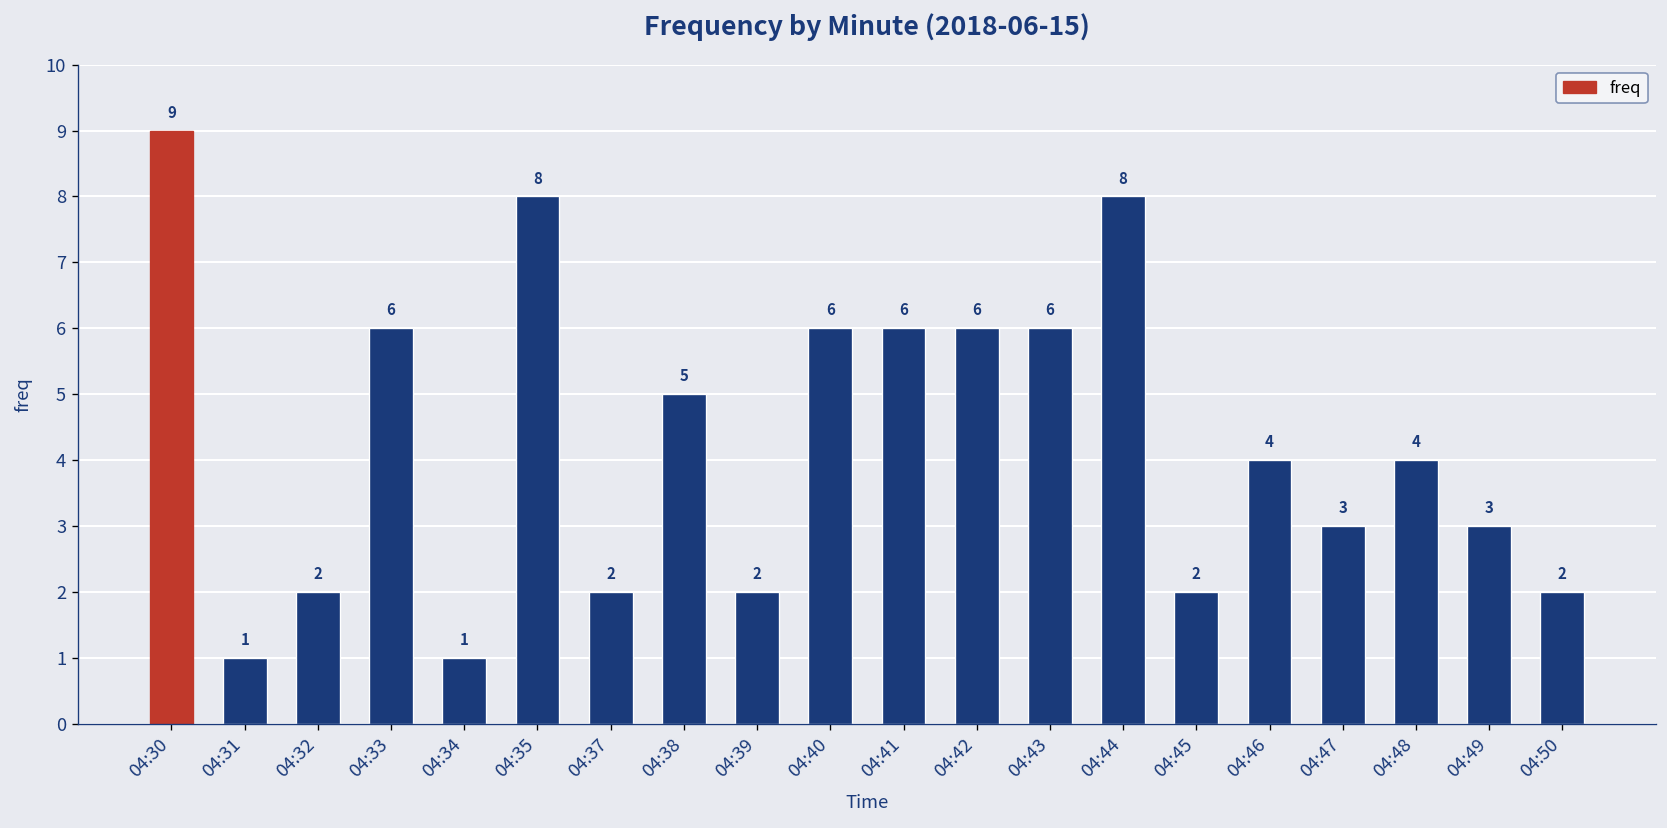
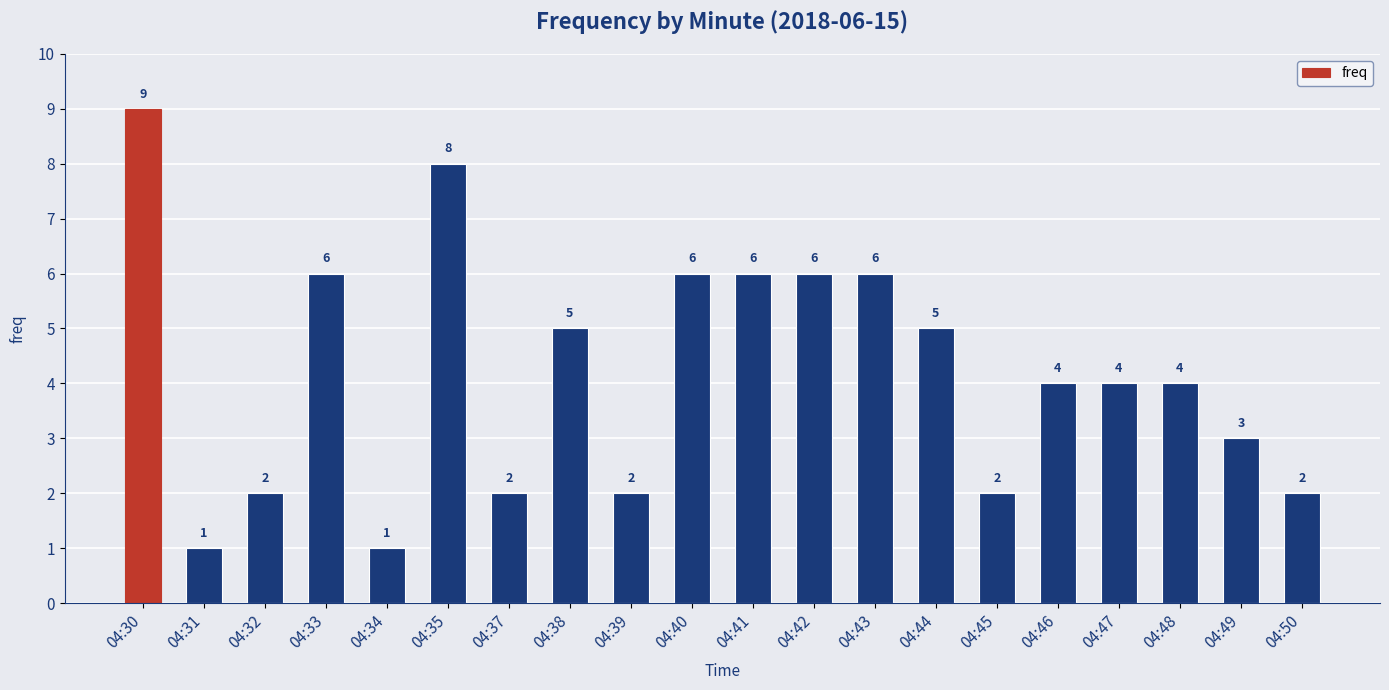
  {
    "04:30": 9,
    "04:31": 1,
    "04:32": 2,
    "04:33": 6,
    "04:34": 1,
    "04:35": 8,
    "04:37": 2,
    "04:38": 5,
    "04:39": 2,
    "04:40": 6,
    "04:41": 6,
    "04:42": 6,
    "04:43": 6,
-   "04:44": 8,
+   "04:44": 5,
    "04:45": 2,
    "04:46": 4,
-   "04:47": 3,
+   "04:47": 4,
    "04:48": 4,
    "04:49": 3,
    "04:50": 2
  }
